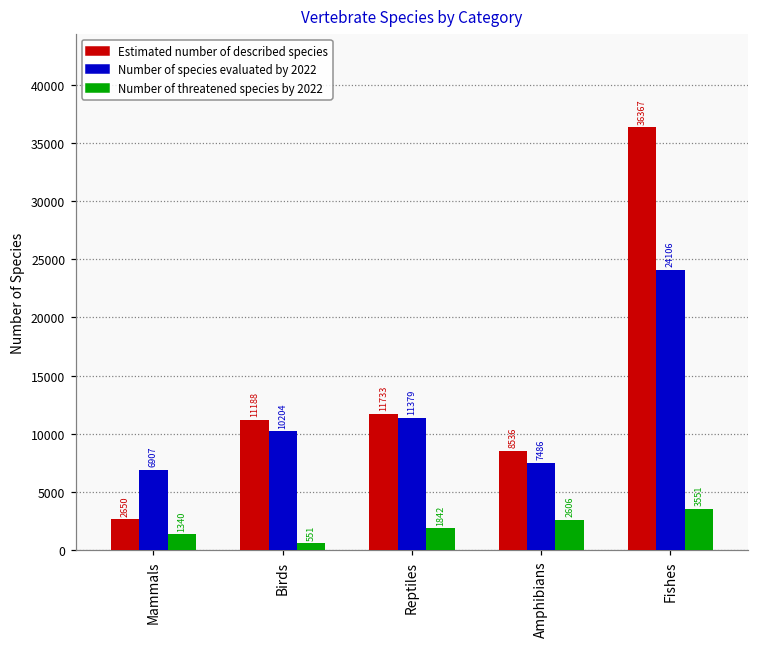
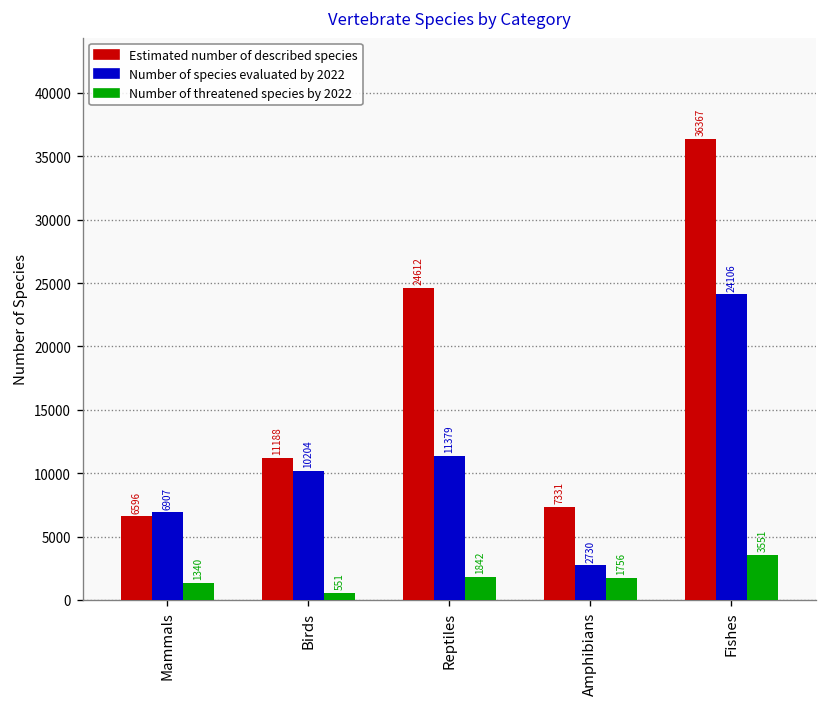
  {
    "Estimated number of described species": {
-     "Mammals": 2650,
+     "Mammals": 6596,
      "Birds": 11188,
-     "Reptiles": 11733,
-     "Amphibians": 8536,
+     "Reptiles": 24612,
+     "Amphibians": 7331,
      "Fishes": 36367
    },
    "Number of species evaluated by 2022": {
      "Mammals": 6907,
      "Birds": 10204,
      "Reptiles": 11379,
-     "Amphibians": 7486,
+     "Amphibians": 2730,
      "Fishes": 24106
    },
    "Number of threatened species by 2022": {
      "Mammals": 1340,
      "Birds": 551,
      "Reptiles": 1842,
-     "Amphibians": 2606,
+     "Amphibians": 1756,
      "Fishes": 3551
    }
  }
